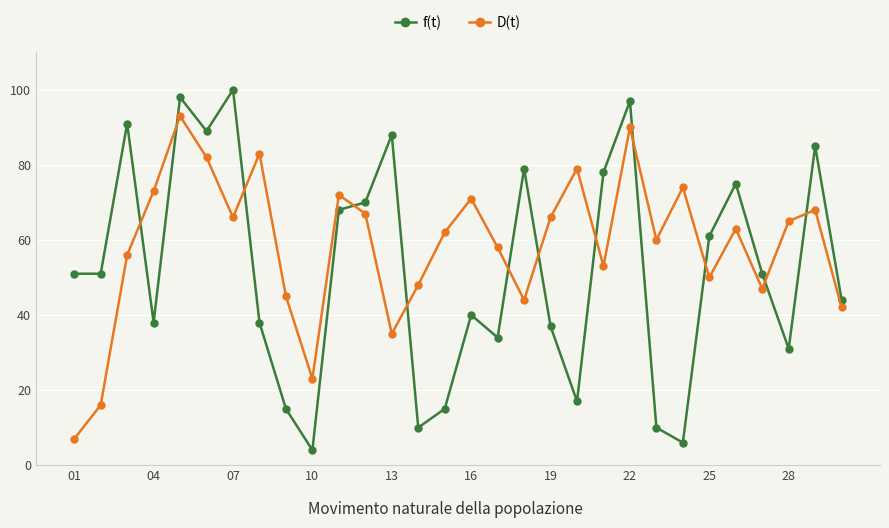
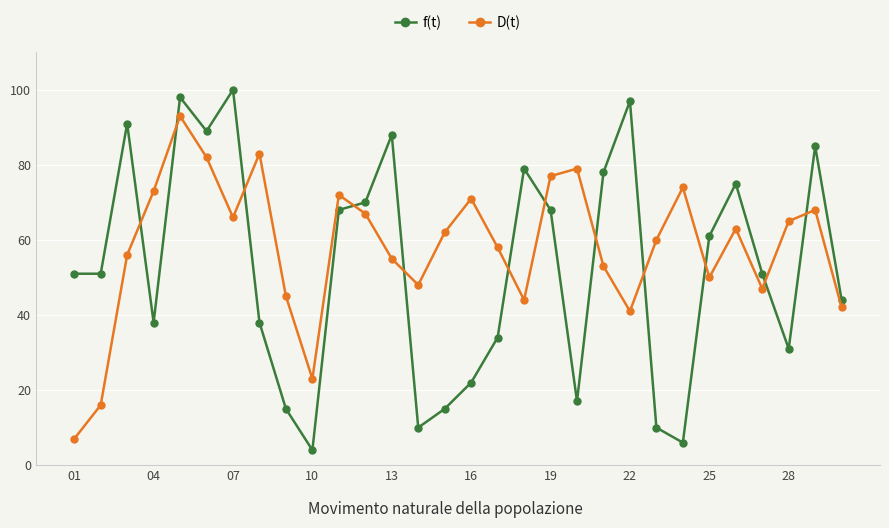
  {
    "f(t)": {
      "01": 51,
      "04": 38,
      "07": 100,
      "10": 4,
      "13": 88,
-     "16": 40,
-     "19": 37,
+     "16": 22,
+     "19": 68,
      "22": 97,
      "25": 61,
      "28": 31
    },
    "D(t)": {
      "01": 7,
      "04": 73,
      "07": 66,
      "10": 23,
-     "13": 35,
+     "13": 55,
      "16": 71,
-     "19": 66,
-     "22": 90,
+     "19": 77,
+     "22": 41,
      "25": 50,
      "28": 65
    }
  }
